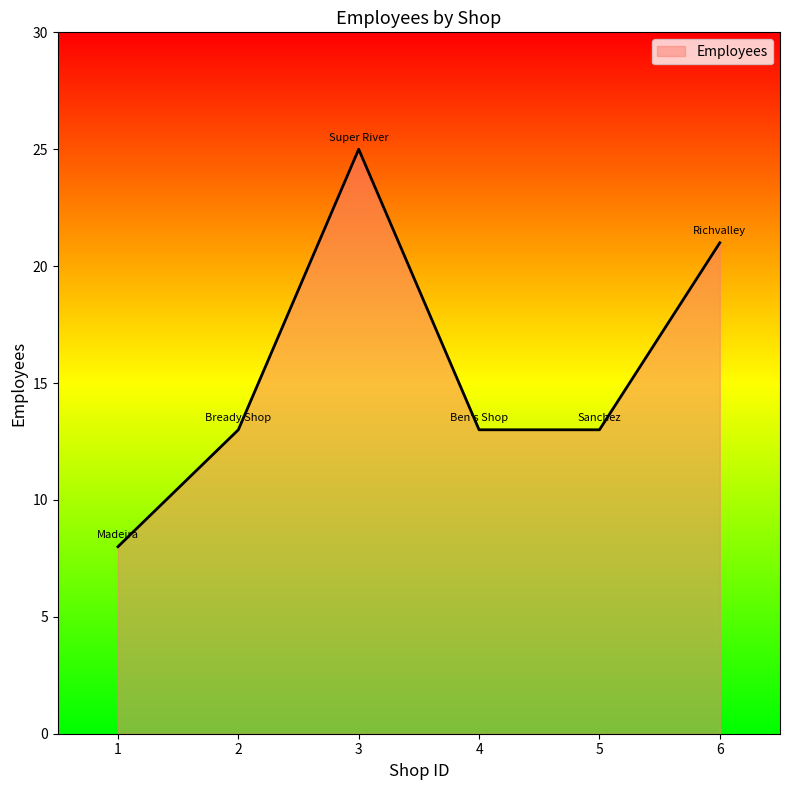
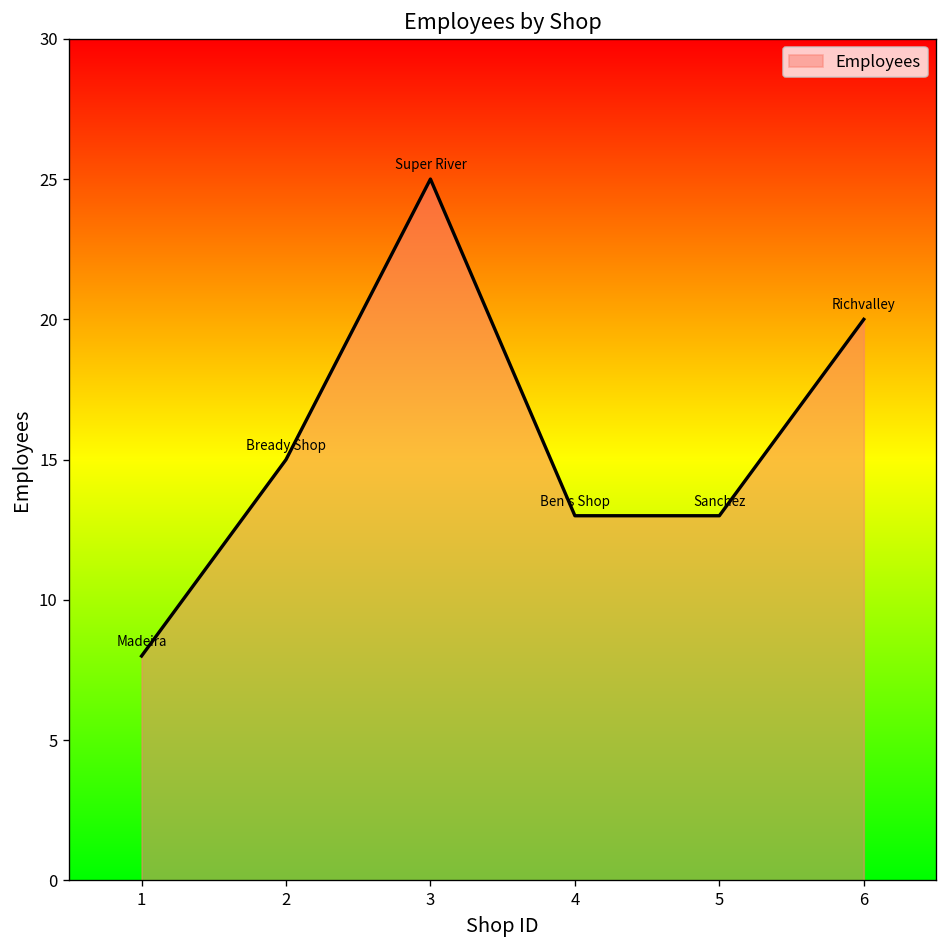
  {
    "1": 8,
-   "2": 13,
+   "2": 15,
    "3": 25,
    "4": 13,
    "5": 13,
-   "6": 21
+   "6": 20
  }
